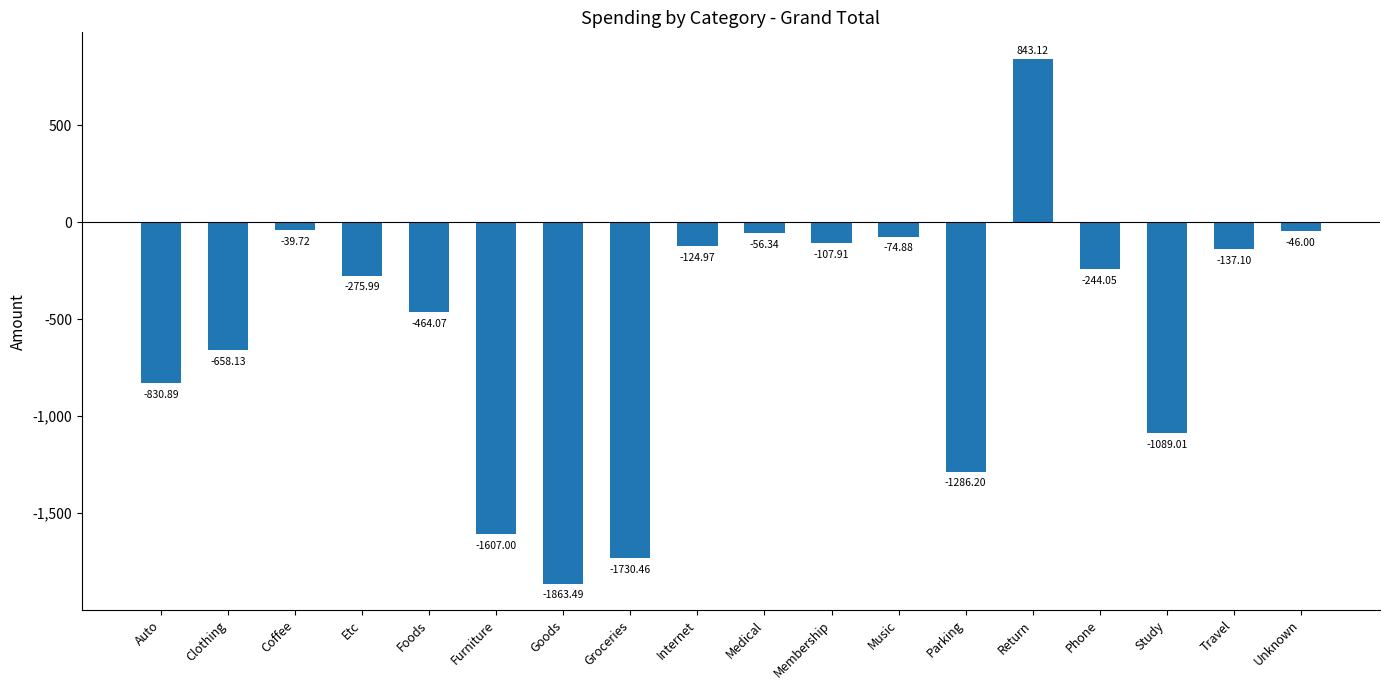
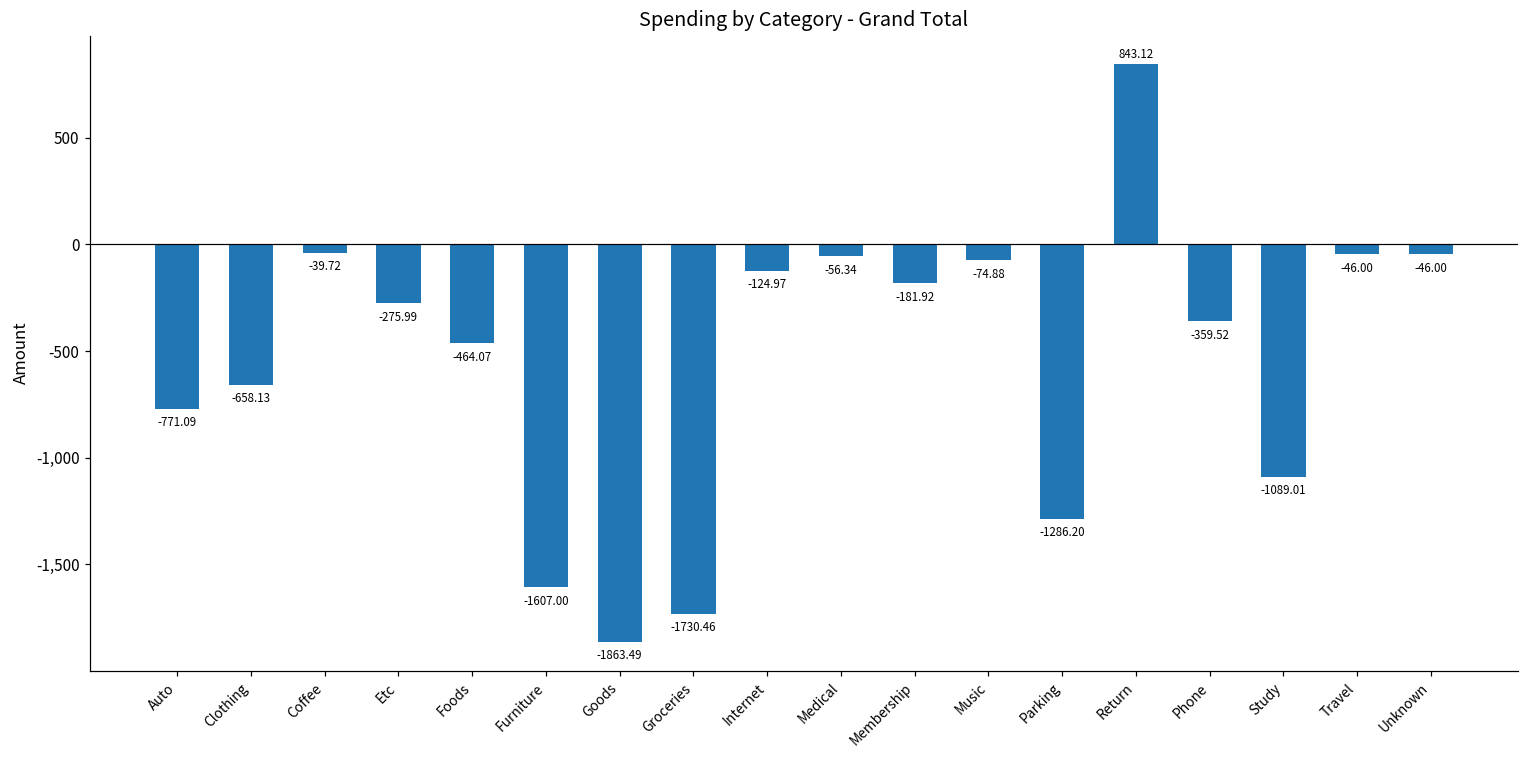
  {
-   "Auto": -830.89,
+   "Auto": -771.09,
    "Clothing": -658.13,
    "Coffee": -39.72,
    "Etc": -275.99,
    "Foods": -464.07,
    "Furniture": -1607.00,
    "Goods": -1863.49,
    "Groceries": -1730.46,
    "Internet": -124.97,
    "Medical": -56.34,
-   "Membership": -107.91,
+   "Membership": -181.92,
    "Music": -74.88,
    "Parking": -1286.20,
    "Return": 843.12,
-   "Phone": -244.05,
+   "Phone": -359.52,
    "Study": -1089.01,
-   "Travel": -137.10,
+   "Travel": -46.00,
    "Unknown": -46.00
  }
